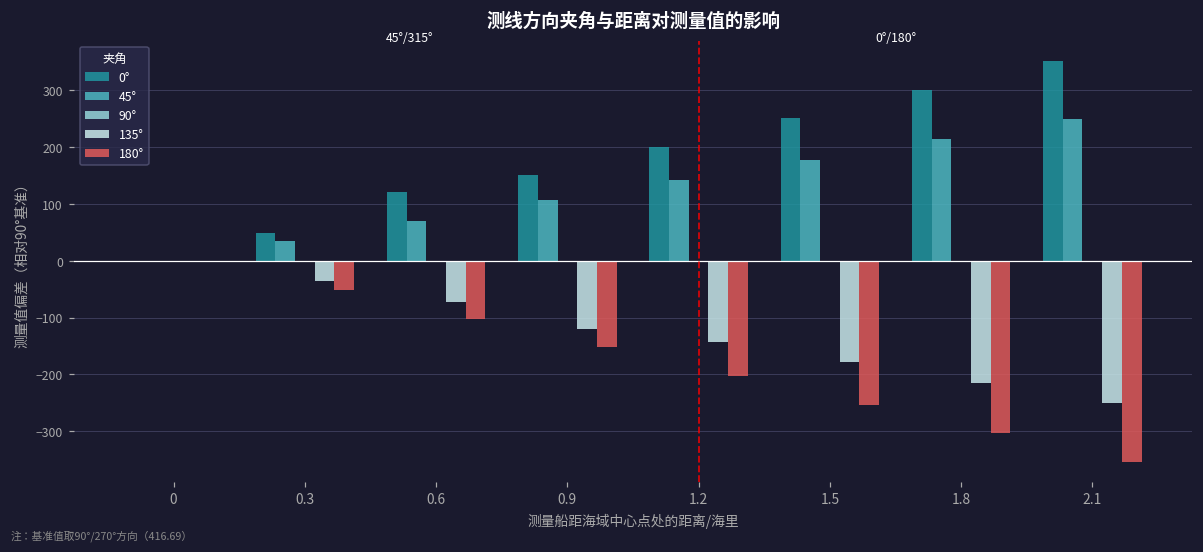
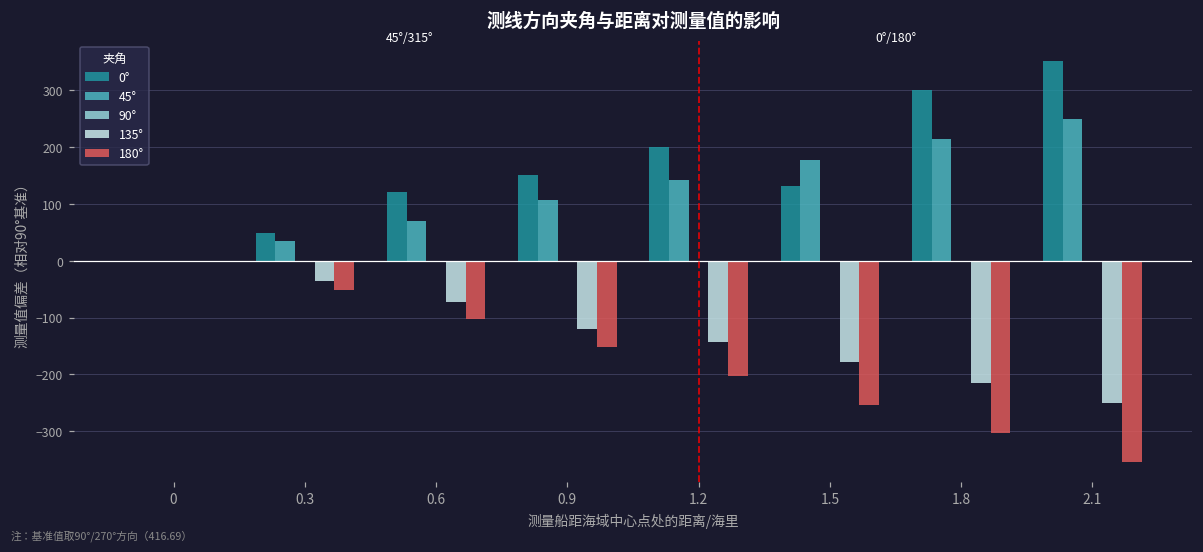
  {
    "0°": {
      "0.3": 50,
      "0.6": 120,
      "0.9": 150,
      "1.2": 200,
-     "1.5": 250,
+     "1.5": 130,
      "1.8": 300,
      "2.1": 350
    },
    "45°": {
      "0.3": 40,
      "0.6": 70,
      "0.9": 110,
      "1.2": 140,
      "1.5": 180,
      "1.8": 210,
      "2.1": 250
    },
    "180°": {
      "0.3": -50,
      "0.6": -100,
      "0.9": -150,
      "1.2": -200,
      "1.5": -250,
      "1.8": -300,
      "2.1": -350
    }
  }
